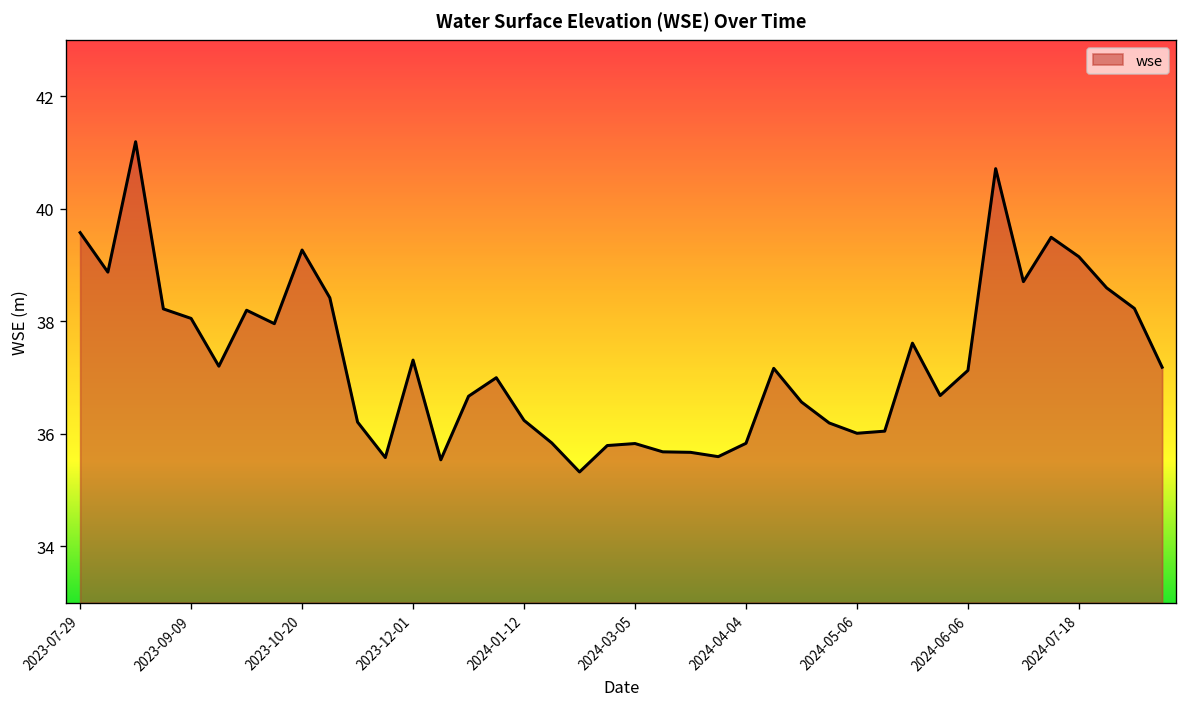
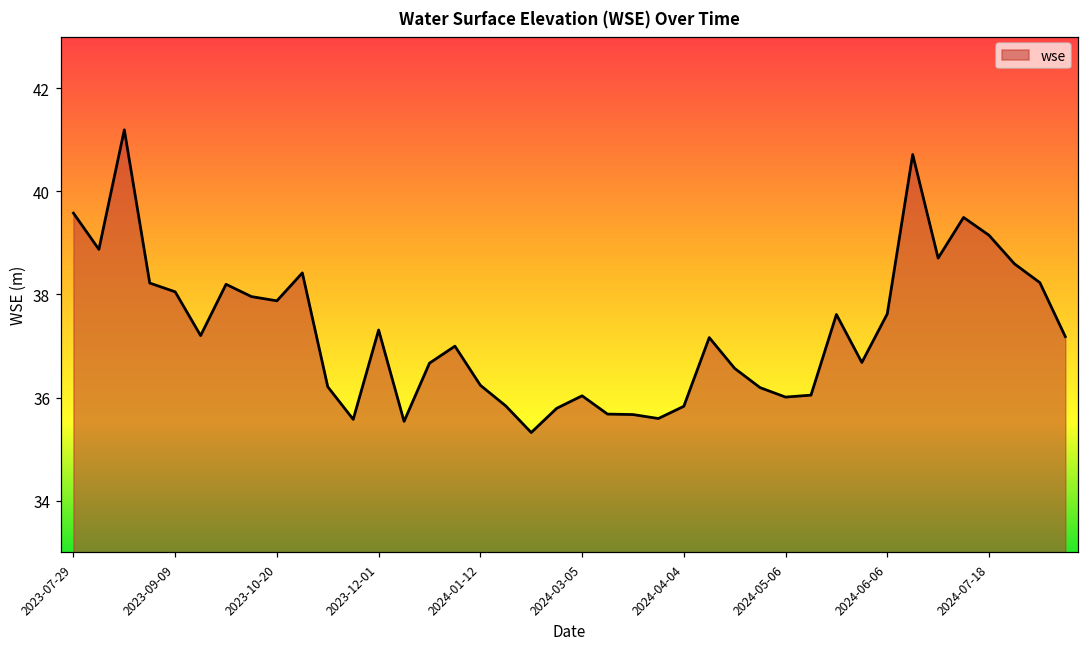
  {
    "2023-07-29": 39.6,
    "2023-09-09": 38.1,
-   "2023-10-20": 39.3,
+   "2023-10-20": 37.9,
    "2023-12-01": 37.3,
    "2024-01-12": 36.2,
-   "2024-03-05": 35.8,
+   "2024-03-05": 36.0,
    "2024-04-04": 35.8,
    "2024-05-06": 36.0,
-   "2024-06-06": 37.1,
+   "2024-06-06": 37.6,
    "2024-07-18": 39.1
  }
